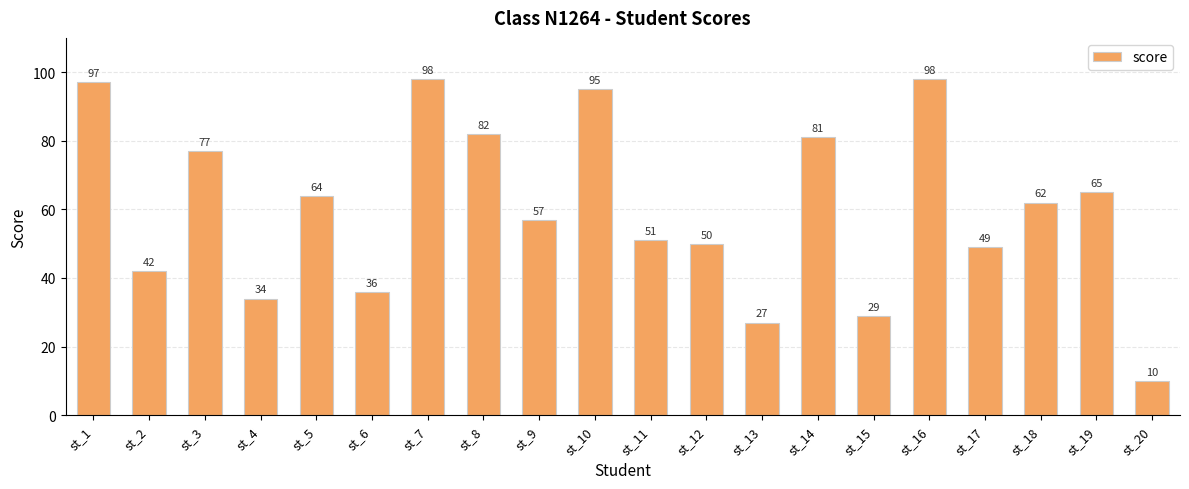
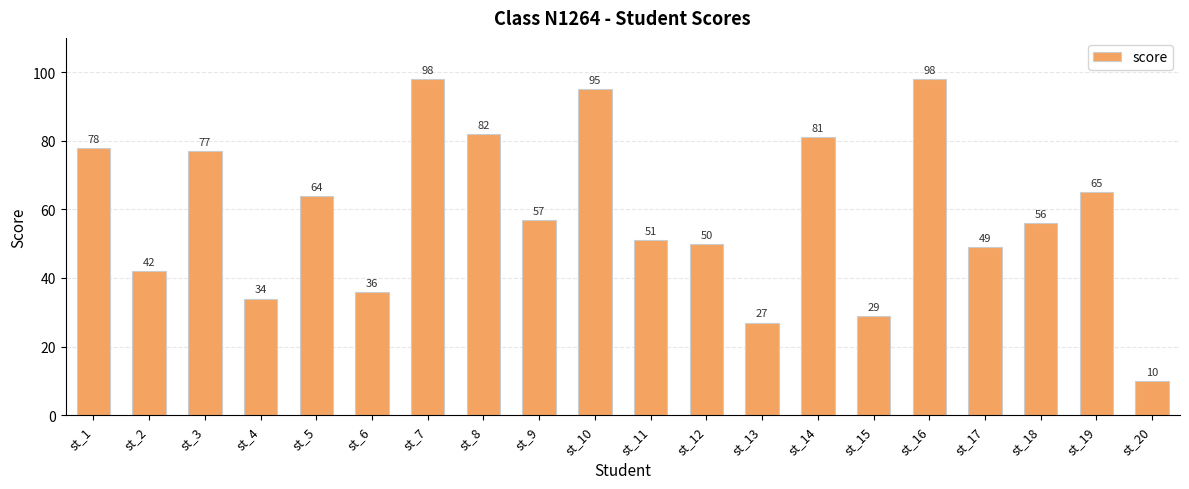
  {
-   "st_1": 97,
+   "st_1": 78,
    "st_2": 42,
    "st_3": 77,
    "st_4": 34,
    "st_5": 64,
    "st_6": 36,
    "st_7": 98,
    "st_8": 82,
    "st_9": 57,
    "st_10": 95,
    "st_11": 51,
    "st_12": 50,
    "st_13": 27,
    "st_14": 81,
    "st_15": 29,
    "st_16": 98,
    "st_17": 49,
-   "st_18": 62,
+   "st_18": 56,
    "st_19": 65,
    "st_20": 10
  }
